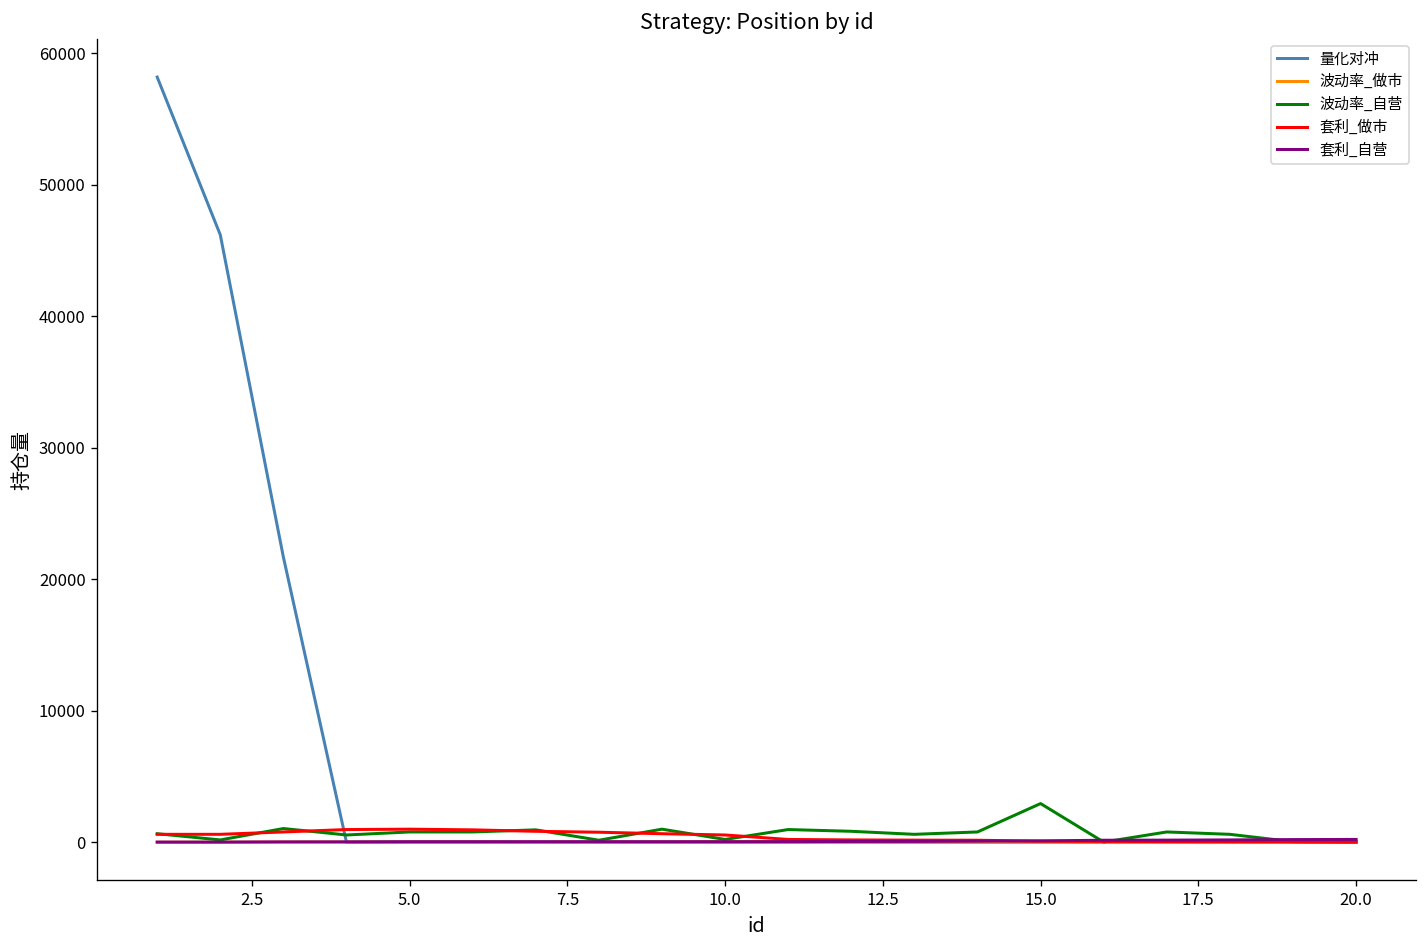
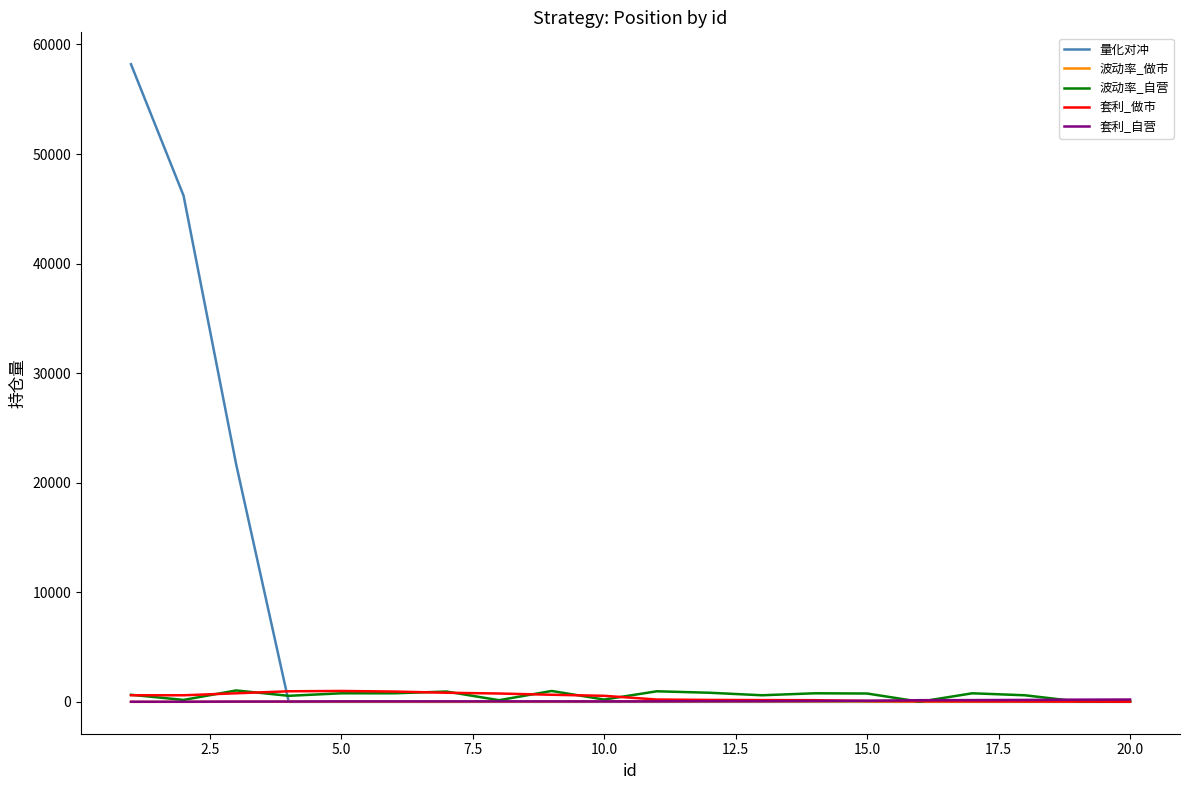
  {
    "波动率_自营": {
-     "15.0": 2900
+     "15.0": 800
    },
    "套利_做市": {
      "10.0": 600
    }
  }
